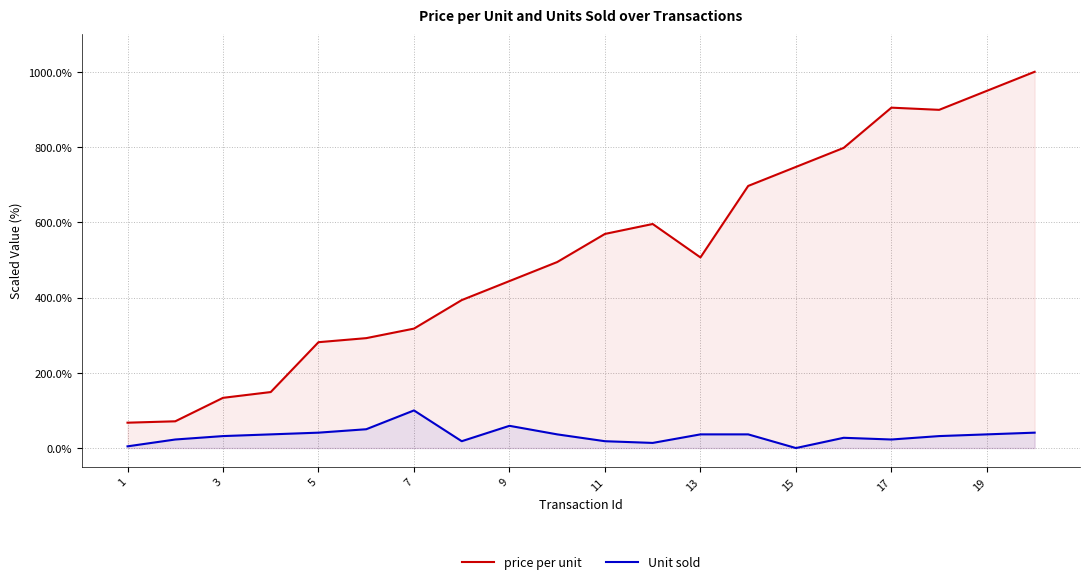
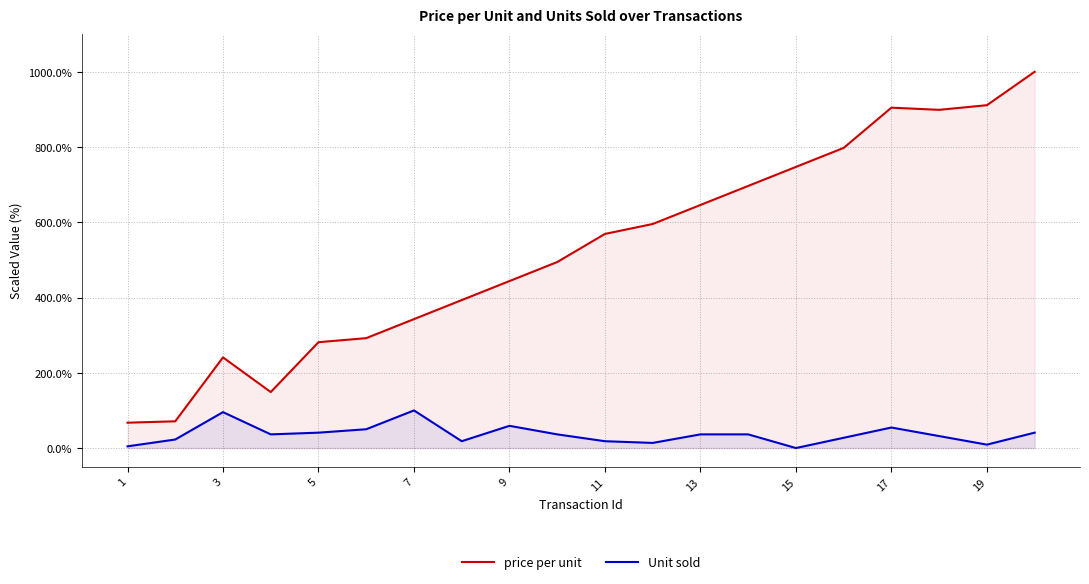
  {
    "price per unit": {
      "1": "70%",
-     "3": "130%",
+     "3": "240%",
      "5": "280%",
-     "7": "320%",
+     "7": "340%",
      "9": "440%",
      "11": "570%",
-     "13": "510%",
+     "13": "650%",
      "15": "750%",
      "17": "900%",
-     "19": "950%"
+     "19": "910%"
    },
    "Unit sold": {
      "1": "0%",
-     "3": "30%",
+     "3": "100%",
      "5": "40%",
      "7": "100%",
      "9": "60%",
      "11": "20%",
      "13": "40%",
      "15": "0%",
-     "17": "20%",
-     "19": "40%"
+     "17": "50%",
+     "19": "10%"
    }
  }
